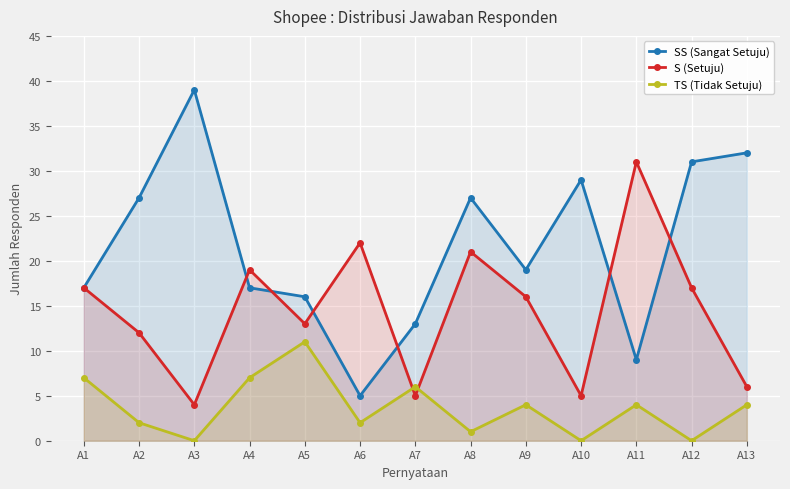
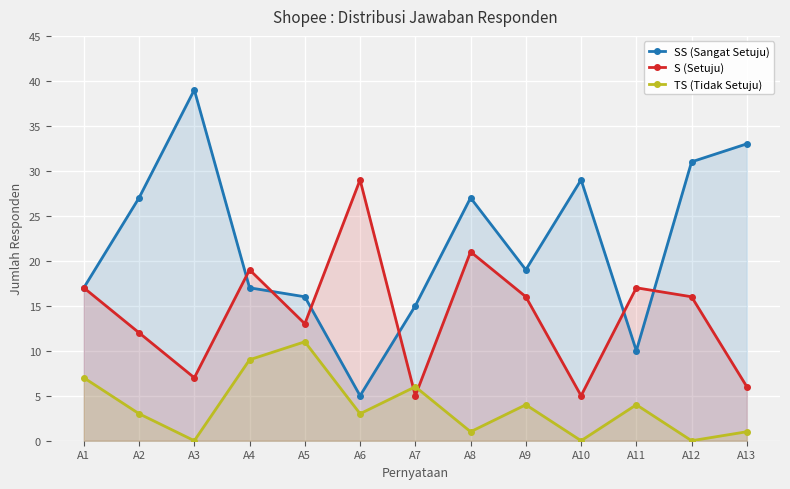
  {
    "SS (Sangat Setuju)": {
      "A2": 27,
      "A3": 39,
      "A4": 17,
      "A5": 16,
      "A6": 5,
-     "A7": 13,
+     "A7": 15,
      "A8": 27,
      "A9": 19,
      "A10": 29,
-     "A11": 9,
+     "A11": 10,
      "A12": 31,
-     "A13": 32
+     "A13": 33
    },
    "S (Setuju)": {
      "A2": 12,
-     "A3": 4,
+     "A3": 7,
      "A4": 19,
      "A5": 13,
-     "A6": 22,
+     "A6": 29,
      "A7": 5,
      "A8": 21,
      "A9": 16,
      "A10": 5,
-     "A11": 31,
-     "A12": 17,
+     "A11": 17,
+     "A12": 16,
      "A13": 6
    },
    "TS (Tidak Setuju)": {
      "A1": 7,
-     "A2": 2,
+     "A2": 3,
      "A3": 0,
-     "A4": 7,
+     "A4": 9,
      "A5": 11,
-     "A6": 2,
+     "A6": 3,
      "A7": 6,
      "A8": 1,
      "A9": 4,
      "A10": 0,
      "A11": 4,
      "A12": 0,
-     "A13": 4
+     "A13": 1
    }
  }
